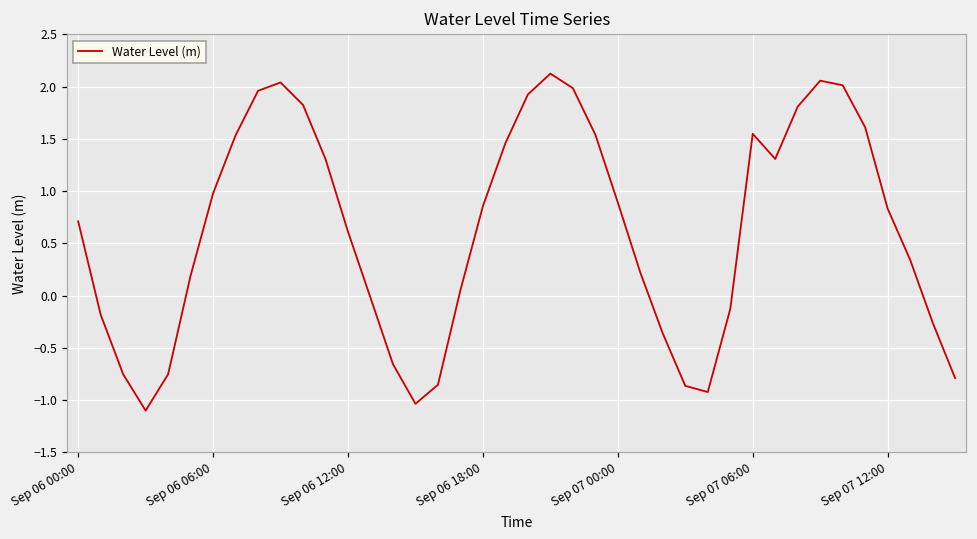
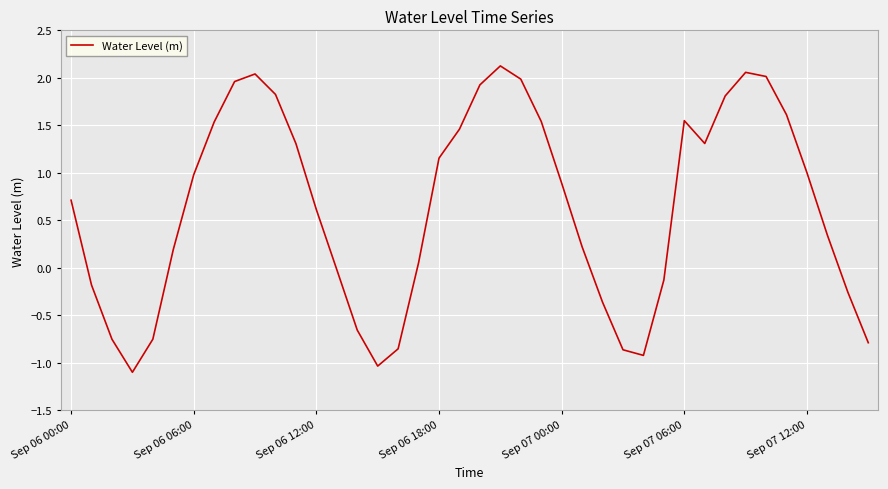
  {
    "Sep 06 00:00": 0.7,
    "Sep 06 06:00": 1.0,
    "Sep 06 12:00": 0.6,
-   "Sep 06 18:00": 0.9,
+   "Sep 06 18:00": 1.2,
    "Sep 07 00:00": 0.9,
    "Sep 07 06:00": 1.5,
-   "Sep 07 12:00": 0.8
+   "Sep 07 12:00": 1.0
  }
